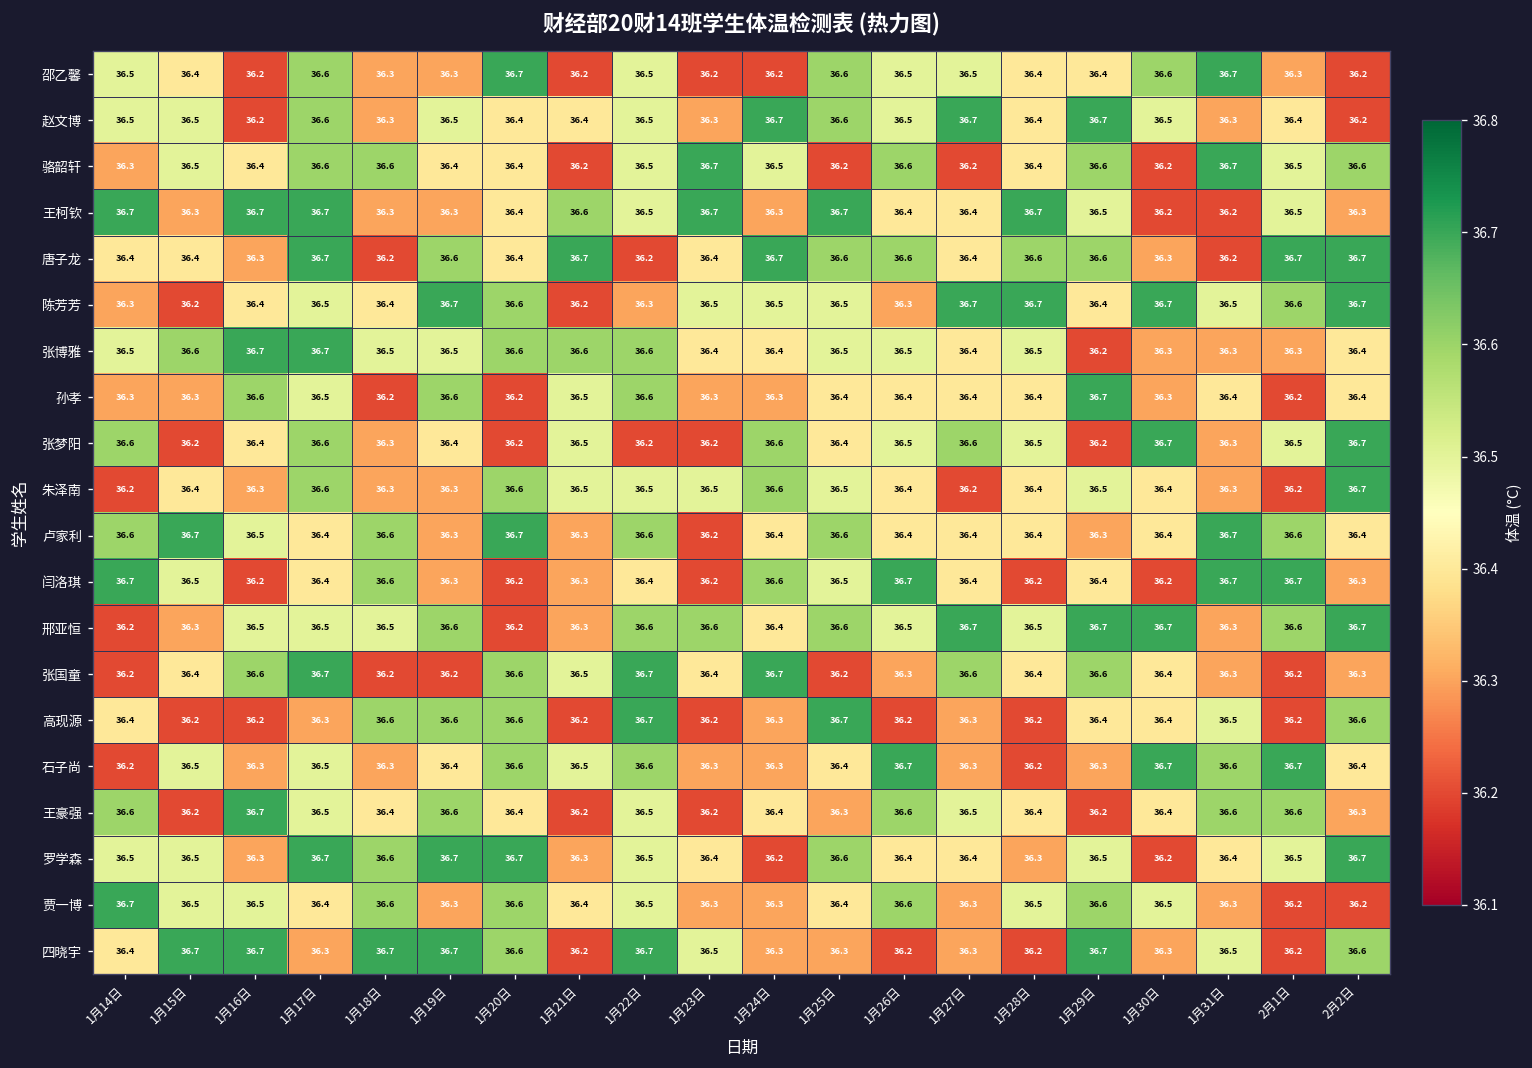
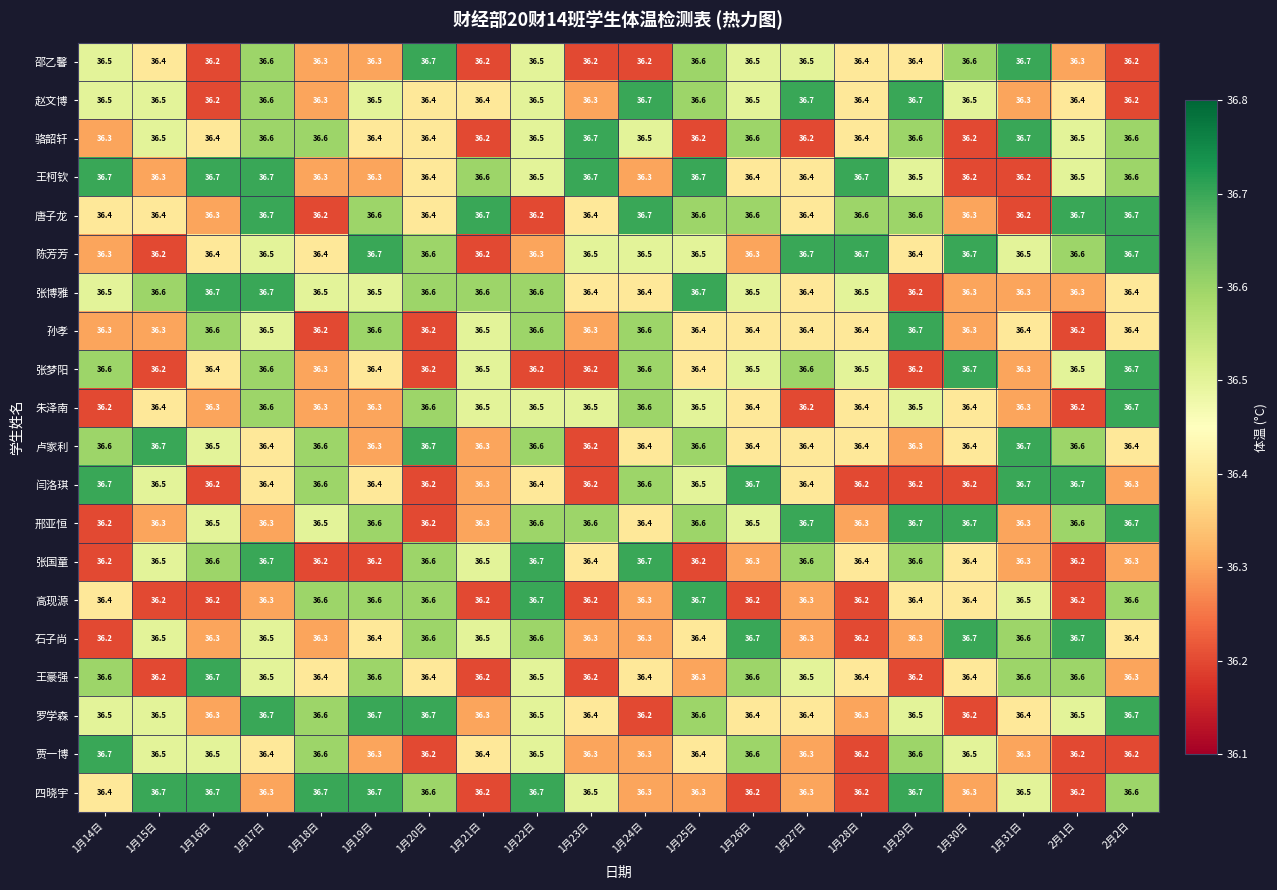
  {
    "王柯钦": {
      "1月14日": 36.7,
      "1月15日": 36.3,
      "1月16日": 36.7,
      "1月17日": 36.7,
      "1月18日": 36.3,
      "1月19日": 36.3,
      "1月20日": 36.4,
      "1月21日": 36.6,
      "1月22日": 36.5,
      "1月23日": 36.7,
      "1月24日": 36.3,
      "1月25日": 36.7,
      "1月26日": 36.4,
      "1月27日": 36.4,
      "1月28日": 36.7,
      "1月29日": 36.5,
      "1月30日": 36.2,
      "1月31日": 36.2,
      "2月1日": 36.5,
-     "2月2日": 36.3
+     "2月2日": 36.6
    },
    "张博雅": {
      "1月14日": 36.5,
      "1月15日": 36.6,
      "1月16日": 36.7,
      "1月17日": 36.7,
      "1月18日": 36.5,
      "1月19日": 36.5,
      "1月20日": 36.6,
      "1月21日": 36.6,
      "1月22日": 36.6,
      "1月23日": 36.4,
      "1月24日": 36.4,
-     "1月25日": 36.5,
+     "1月25日": 36.7,
      "1月26日": 36.5,
      "1月27日": 36.4,
      "1月28日": 36.5,
      "1月29日": 36.2,
      "1月30日": 36.3,
      "1月31日": 36.3,
      "2月1日": 36.3,
      "2月2日": 36.4
    },
    "孙孝": {
      "1月14日": 36.3,
      "1月15日": 36.3,
      "1月16日": 36.6,
      "1月17日": 36.5,
      "1月18日": 36.2,
      "1月19日": 36.6,
      "1月20日": 36.2,
      "1月21日": 36.5,
      "1月22日": 36.6,
      "1月23日": 36.3,
-     "1月24日": 36.3,
+     "1月24日": 36.6,
      "1月25日": 36.4,
      "1月26日": 36.4,
      "1月27日": 36.4,
      "1月28日": 36.4,
      "1月29日": 36.7,
      "1月30日": 36.3,
      "1月31日": 36.4,
      "2月1日": 36.2,
      "2月2日": 36.4
    },
    "闫洛琪": {
      "1月14日": 36.7,
      "1月15日": 36.5,
      "1月16日": 36.2,
      "1月17日": 36.4,
      "1月18日": 36.6,
-     "1月19日": 36.3,
+     "1月19日": 36.4,
      "1月20日": 36.2,
      "1月21日": 36.3,
      "1月22日": 36.4,
      "1月23日": 36.2,
      "1月24日": 36.6,
      "1月25日": 36.5,
      "1月26日": 36.7,
      "1月27日": 36.4,
      "1月28日": 36.2,
-     "1月29日": 36.4,
+     "1月29日": 36.2,
      "1月30日": 36.2,
      "1月31日": 36.7,
      "2月1日": 36.7,
      "2月2日": 36.3
    },
    "邢亚恒": {
      "1月14日": 36.2,
      "1月15日": 36.3,
      "1月16日": 36.5,
-     "1月17日": 36.5,
+     "1月17日": 36.3,
      "1月18日": 36.5,
      "1月19日": 36.6,
      "1月20日": 36.2,
      "1月21日": 36.3,
      "1月22日": 36.6,
      "1月23日": 36.6,
      "1月24日": 36.4,
      "1月25日": 36.6,
      "1月26日": 36.5,
      "1月27日": 36.7,
-     "1月28日": 36.5,
+     "1月28日": 36.3,
      "1月29日": 36.7,
      "1月30日": 36.7,
      "1月31日": 36.3,
      "2月1日": 36.6,
      "2月2日": 36.7
    },
    "张国童": {
      "1月14日": 36.2,
-     "1月15日": 36.4,
+     "1月15日": 36.5,
      "1月16日": 36.6,
      "1月17日": 36.7,
      "1月18日": 36.2,
      "1月19日": 36.2,
      "1月20日": 36.6,
      "1月21日": 36.5,
      "1月22日": 36.7,
      "1月23日": 36.4,
      "1月24日": 36.7,
      "1月25日": 36.2,
      "1月26日": 36.3,
      "1月27日": 36.6,
      "1月28日": 36.4,
      "1月29日": 36.6,
      "1月30日": 36.4,
      "1月31日": 36.3,
      "2月1日": 36.2,
      "2月2日": 36.3
    },
    "贾一博": {
      "1月14日": 36.7,
      "1月15日": 36.5,
      "1月16日": 36.5,
      "1月17日": 36.4,
      "1月18日": 36.6,
      "1月19日": 36.3,
-     "1月20日": 36.6,
+     "1月20日": 36.2,
      "1月21日": 36.4,
      "1月22日": 36.5,
      "1月23日": 36.3,
      "1月24日": 36.3,
      "1月25日": 36.4,
      "1月26日": 36.6,
      "1月27日": 36.3,
-     "1月28日": 36.5,
+     "1月28日": 36.2,
      "1月29日": 36.6,
      "1月30日": 36.5,
      "1月31日": 36.3,
      "2月1日": 36.2,
      "2月2日": 36.2
    }
  }
